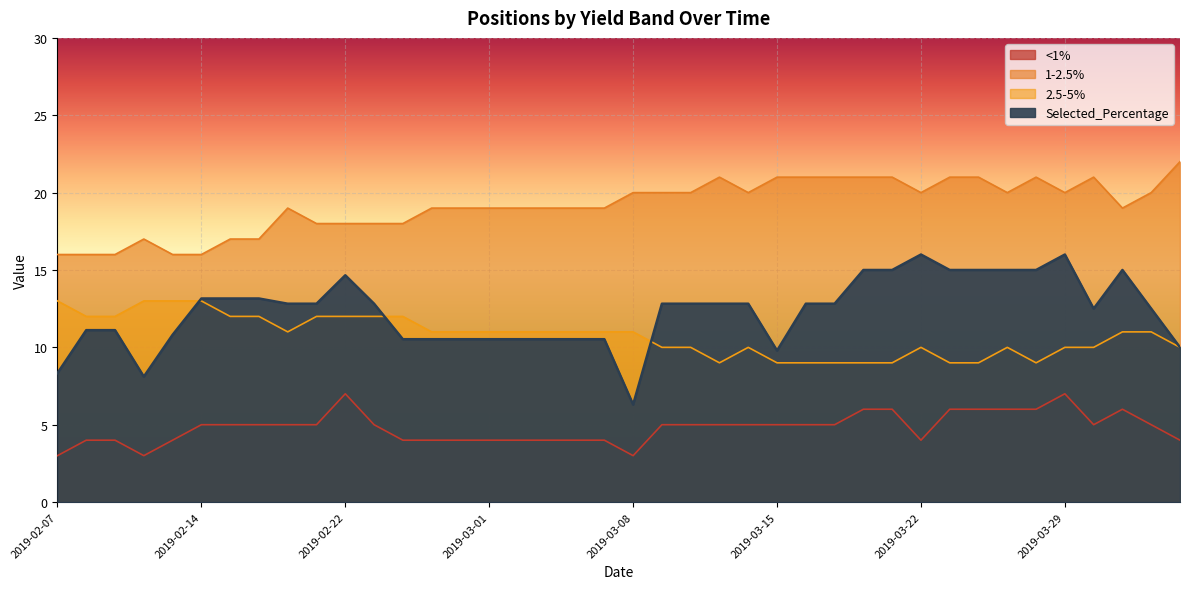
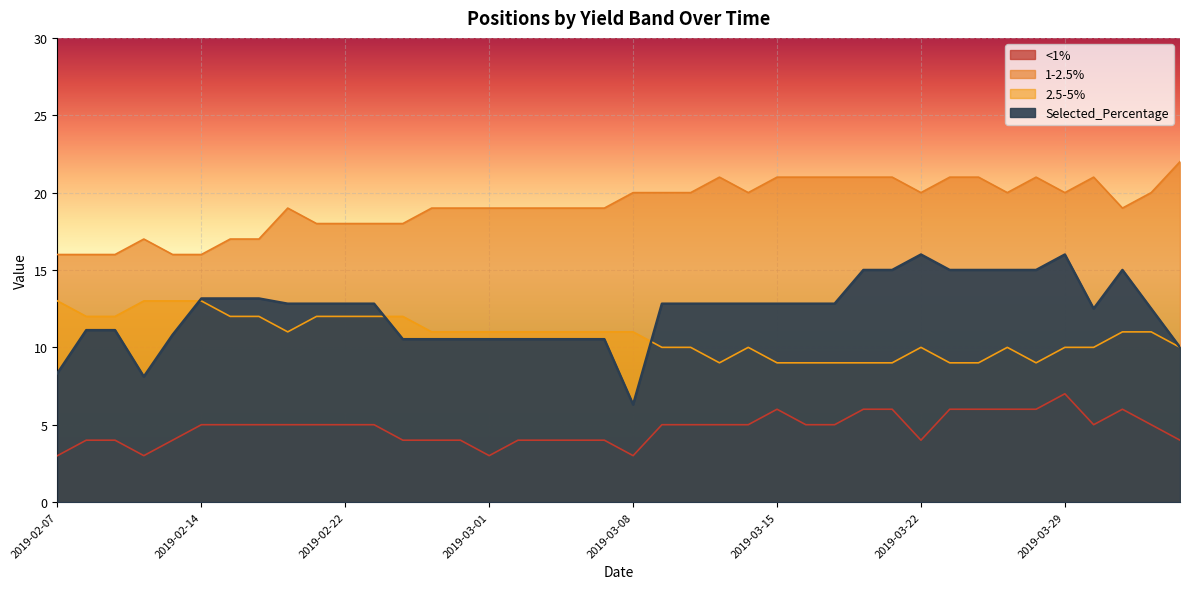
  {
    "<1%": {
      "2019-02-07": 3,
      "2019-02-14": 5,
-     "2019-02-22": 7,
-     "2019-03-01": 4,
+     "2019-02-22": 5,
+     "2019-03-01": 3,
      "2019-03-08": 3,
-     "2019-03-15": 5,
+     "2019-03-15": 6,
      "2019-03-22": 4,
      "2019-03-29": 7
    },
    "Selected_Percentage": {
      "2019-02-07": 8.3,
-     "2019-02-22": 14.7,
+     "2019-02-22": 12.8,
      "2019-03-01": 10.5,
      "2019-03-08": 6.3,
-     "2019-03-15": 9.8,
+     "2019-03-15": 12.8,
      "2019-03-22": 16.0,
      "2019-03-29": 16.0
    }
  }
